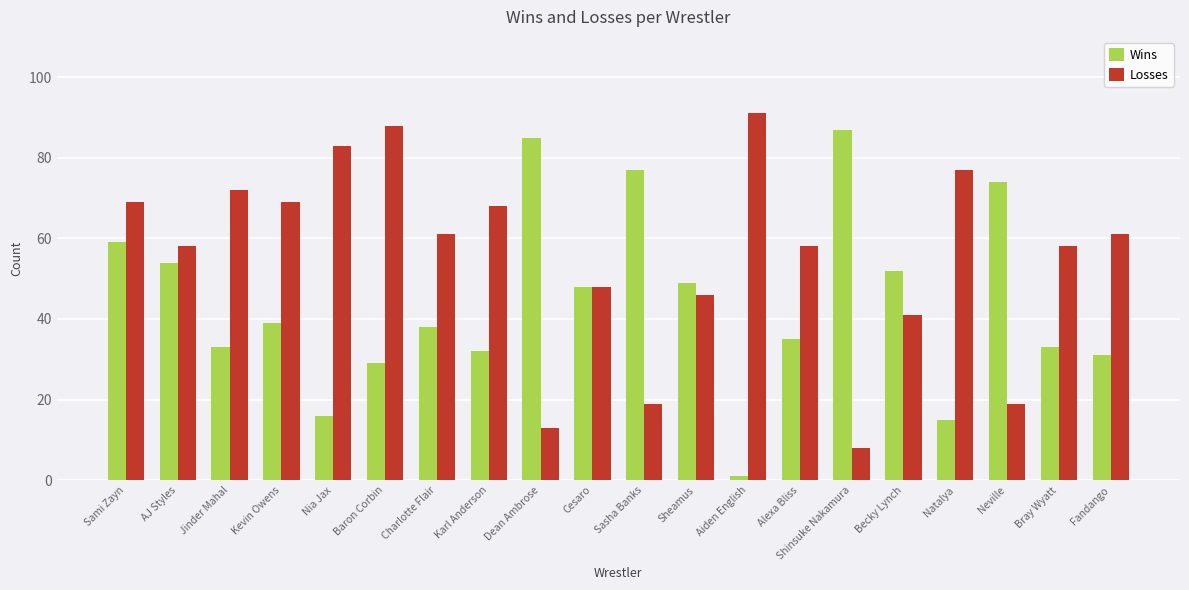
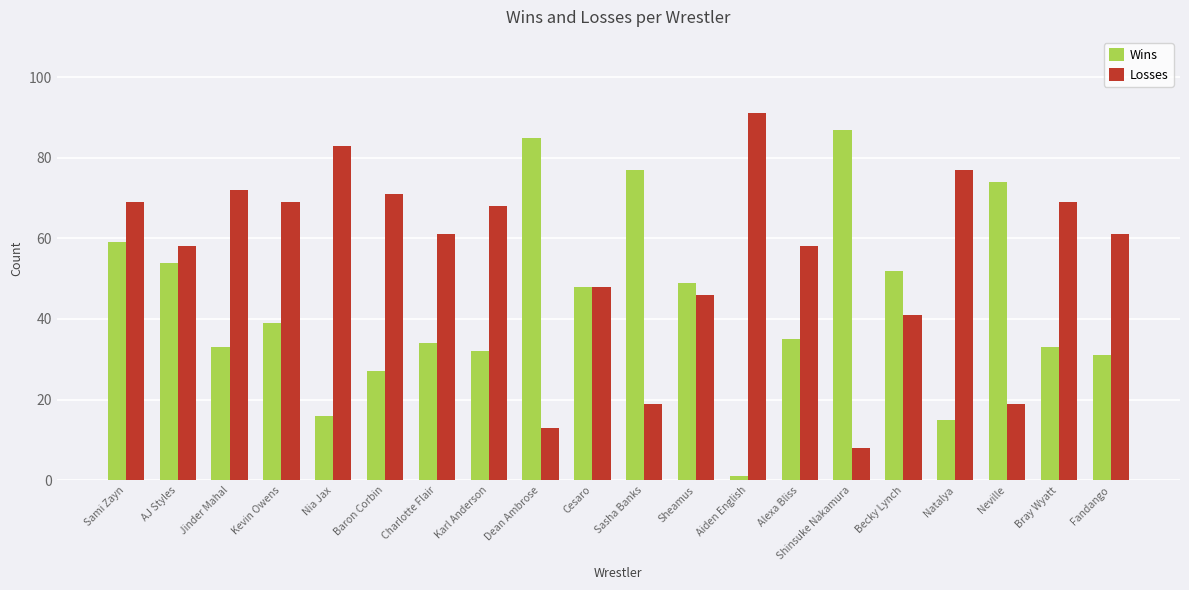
  {
    "Wins": {
      "Sami Zayn": 59,
      "AJ Styles": 54,
      "Jinder Mahal": 33,
      "Kevin Owens": 39,
      "Nia Jax": 16,
-     "Baron Corbin": 29,
-     "Charlotte Flair": 38,
+     "Baron Corbin": 27,
+     "Charlotte Flair": 34,
      "Karl Anderson": 32,
      "Dean Ambrose": 85,
      "Cesaro": 48,
      "Sasha Banks": 77,
      "Sheamus": 49,
      "Aiden English": 1,
      "Alexa Bliss": 35,
      "Shinsuke Nakamura": 87,
      "Becky Lynch": 52,
      "Natalya": 15,
      "Neville": 74,
      "Bray Wyatt": 33,
      "Fandango": 31
    },
    "Losses": {
      "Sami Zayn": 69,
      "AJ Styles": 58,
      "Jinder Mahal": 72,
      "Kevin Owens": 69,
      "Nia Jax": 83,
-     "Baron Corbin": 88,
+     "Baron Corbin": 71,
      "Charlotte Flair": 61,
      "Karl Anderson": 68,
      "Dean Ambrose": 13,
      "Cesaro": 48,
      "Sasha Banks": 19,
      "Sheamus": 46,
      "Aiden English": 91,
      "Alexa Bliss": 58,
      "Shinsuke Nakamura": 8,
      "Becky Lynch": 41,
      "Natalya": 77,
      "Neville": 19,
-     "Bray Wyatt": 58,
+     "Bray Wyatt": 69,
      "Fandango": 61
    }
  }
